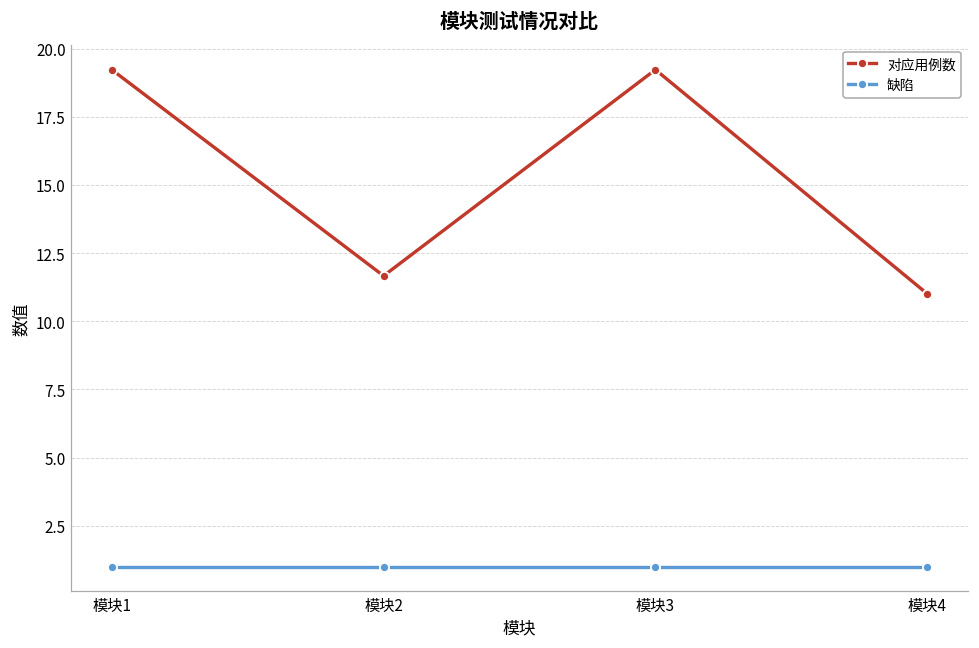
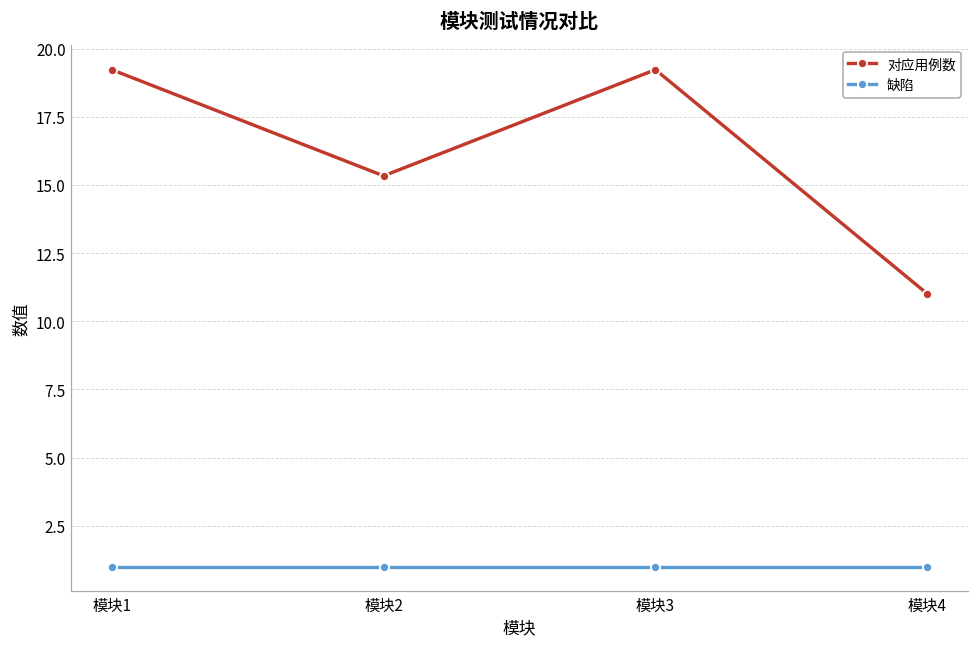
  {
    "对应用例数": {
      "模块1": 19.2,
-     "模块2": 11.7,
+     "模块2": 15.3,
      "模块3": 19.2,
      "模块4": 11.0
    },
    "缺陷": {
      "模块1": 1.0,
      "模块2": 1.0,
      "模块3": 1.0,
      "模块4": 1.0
    }
  }
